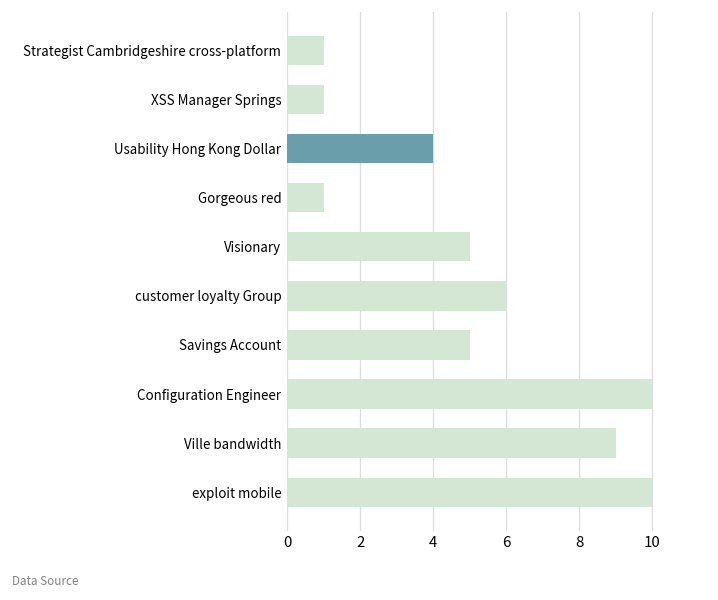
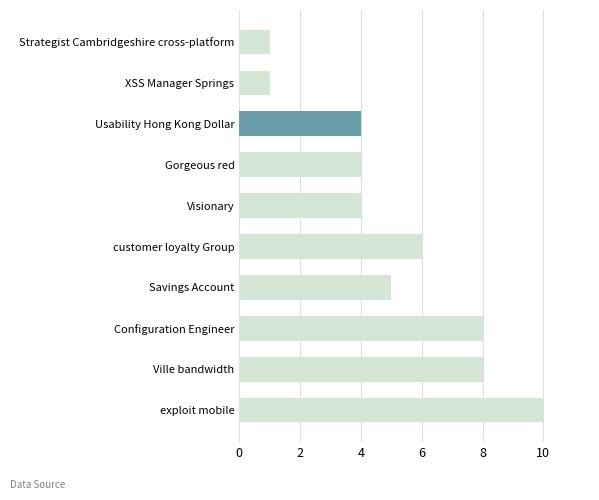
  {
    "Strategist Cambridgeshire cross-platform": 1,
    "XSS Manager Springs": 1,
    "Usability Hong Kong Dollar": 4,
-   "Gorgeous red": 1,
-   "Visionary": 5,
+   "Gorgeous red": 4,
+   "Visionary": 4,
    "customer loyalty Group": 6,
    "Savings Account": 5,
-   "Configuration Engineer": 10,
-   "Ville bandwidth": 9,
+   "Configuration Engineer": 8,
+   "Ville bandwidth": 8,
    "exploit mobile": 10
  }
